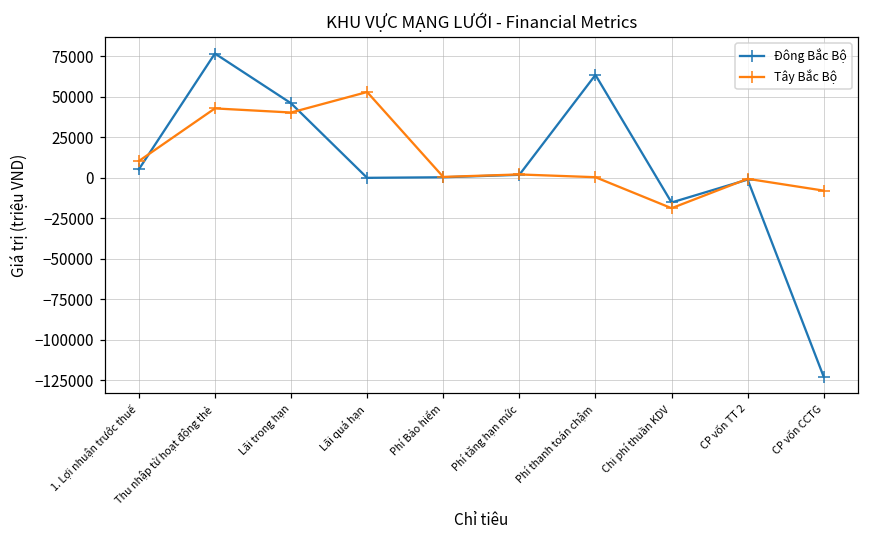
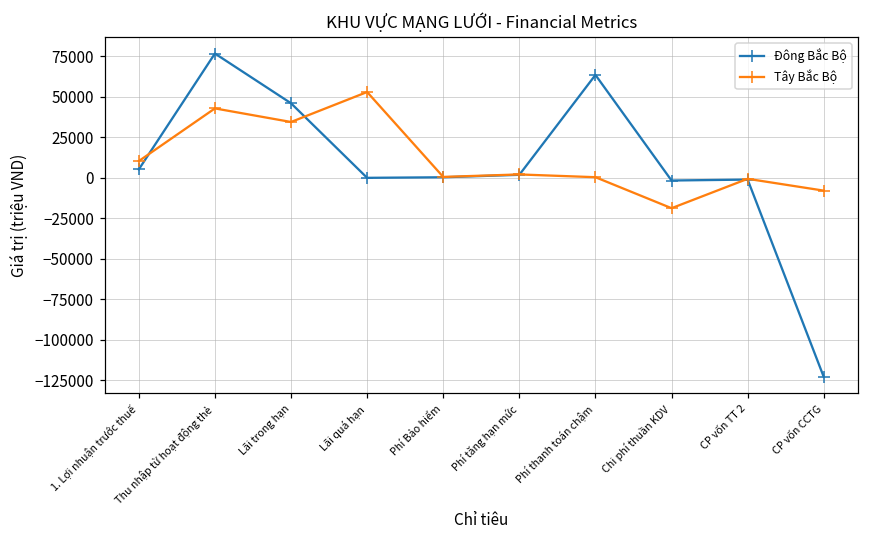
  {
    "Đông Bắc Bộ": {
      "1. Lợi nhuận trước thuế": 5000,
      "Thu nhập từ hoạt động thẻ": 77000,
      "Lãi trong hạn": 46000,
      "Lãi quá hạn": 0,
      "Phí thanh toán chậm": 64000,
-     "Chi phí thuần KDV": -15000,
+     "Chi phí thuần KDV": -2000,
      "CP vốn CCTG": -123000
    },
    "Tây Bắc Bộ": {
      "1. Lợi nhuận trước thuế": 10000,
      "Thu nhập từ hoạt động thẻ": 43000,
-     "Lãi trong hạn": 40000,
+     "Lãi trong hạn": 34000,
      "Lãi quá hạn": 53000,
      "Phí thanh toán chậm": 0,
      "Chi phí thuần KDV": -19000,
      "CP vốn CCTG": -8000
    }
  }
